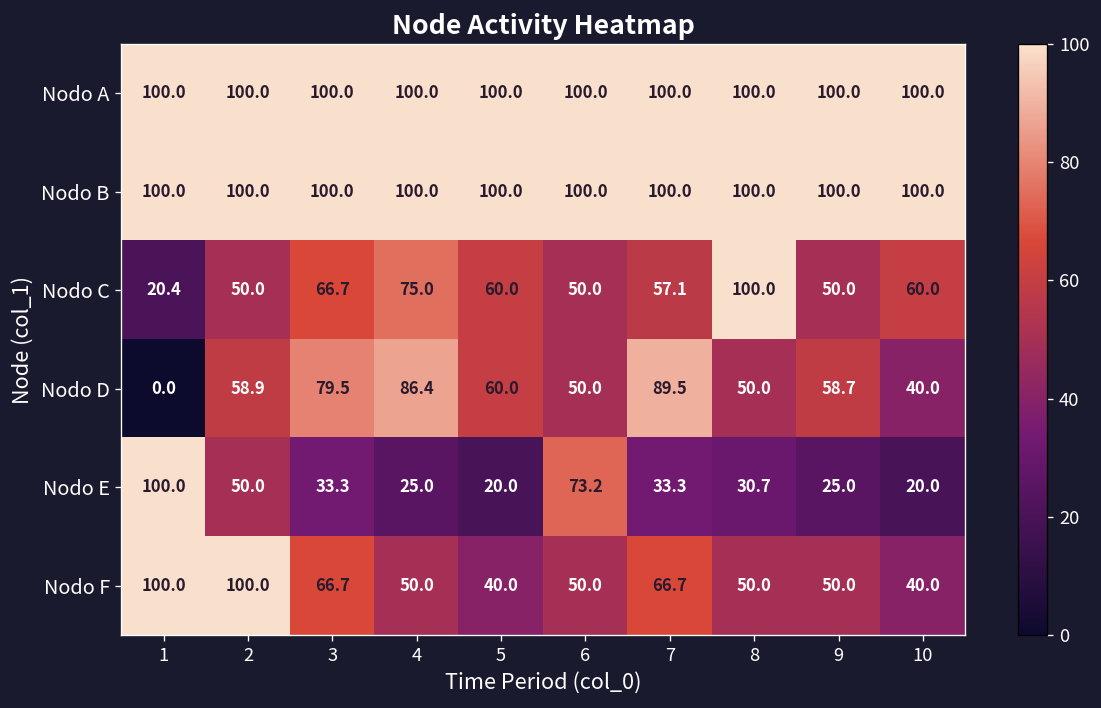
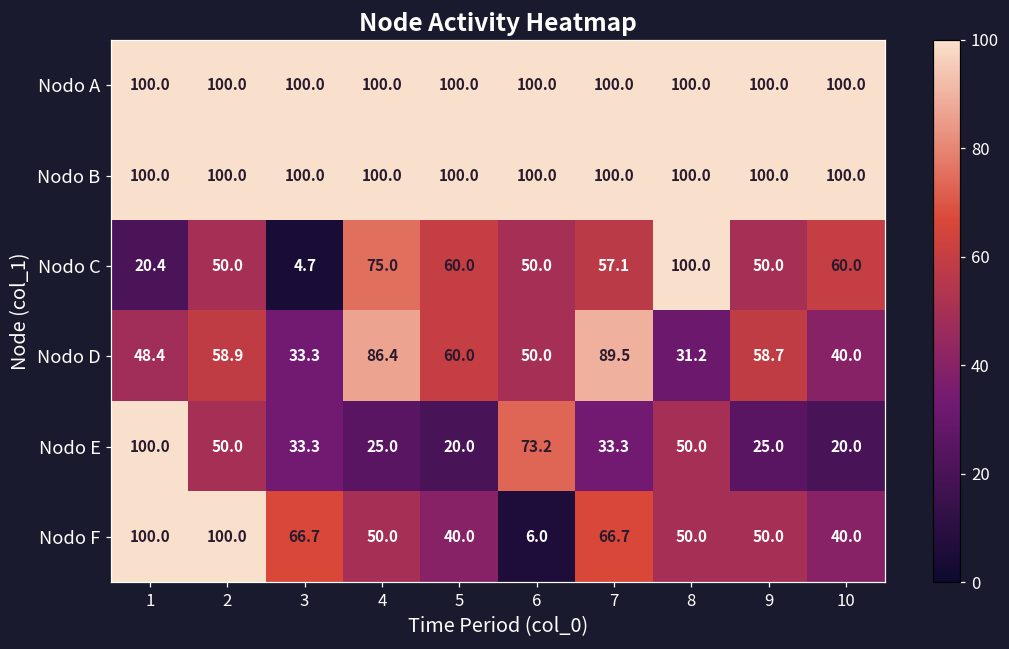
  {
    "Nodo A": {
      "1": 100.0,
      "2": 100.0,
      "3": 100.0,
      "4": 100.0,
      "5": 100.0,
      "6": 100.0,
      "7": 100.0,
      "8": 100.0,
      "9": 100.0,
      "10": 100.0
    },
    "Nodo B": {
      "1": 100.0,
      "2": 100.0,
      "3": 100.0,
      "4": 100.0,
      "5": 100.0,
      "6": 100.0,
      "7": 100.0,
      "8": 100.0,
      "9": 100.0,
      "10": 100.0
    },
    "Nodo C": {
      "1": 20.4,
      "2": 50.0,
-     "3": 66.7,
+     "3": 4.7,
      "4": 75.0,
      "5": 60.0,
      "6": 50.0,
      "7": 57.1,
      "8": 100.0,
      "9": 50.0,
      "10": 60.0
    },
    "Nodo D": {
-     "1": 0.0,
+     "1": 48.4,
      "2": 58.9,
-     "3": 79.5,
+     "3": 33.3,
      "4": 86.4,
      "5": 60.0,
      "6": 50.0,
      "7": 89.5,
-     "8": 50.0,
+     "8": 31.2,
      "9": 58.7,
      "10": 40.0
    },
    "Nodo E": {
      "1": 100.0,
      "2": 50.0,
      "3": 33.3,
      "4": 25.0,
      "5": 20.0,
      "6": 73.2,
      "7": 33.3,
-     "8": 30.7,
+     "8": 50.0,
      "9": 25.0,
      "10": 20.0
    },
    "Nodo F": {
      "1": 100.0,
      "2": 100.0,
      "3": 66.7,
      "4": 50.0,
      "5": 40.0,
-     "6": 50.0,
+     "6": 6.0,
      "7": 66.7,
      "8": 50.0,
      "9": 50.0,
      "10": 40.0
    }
  }
